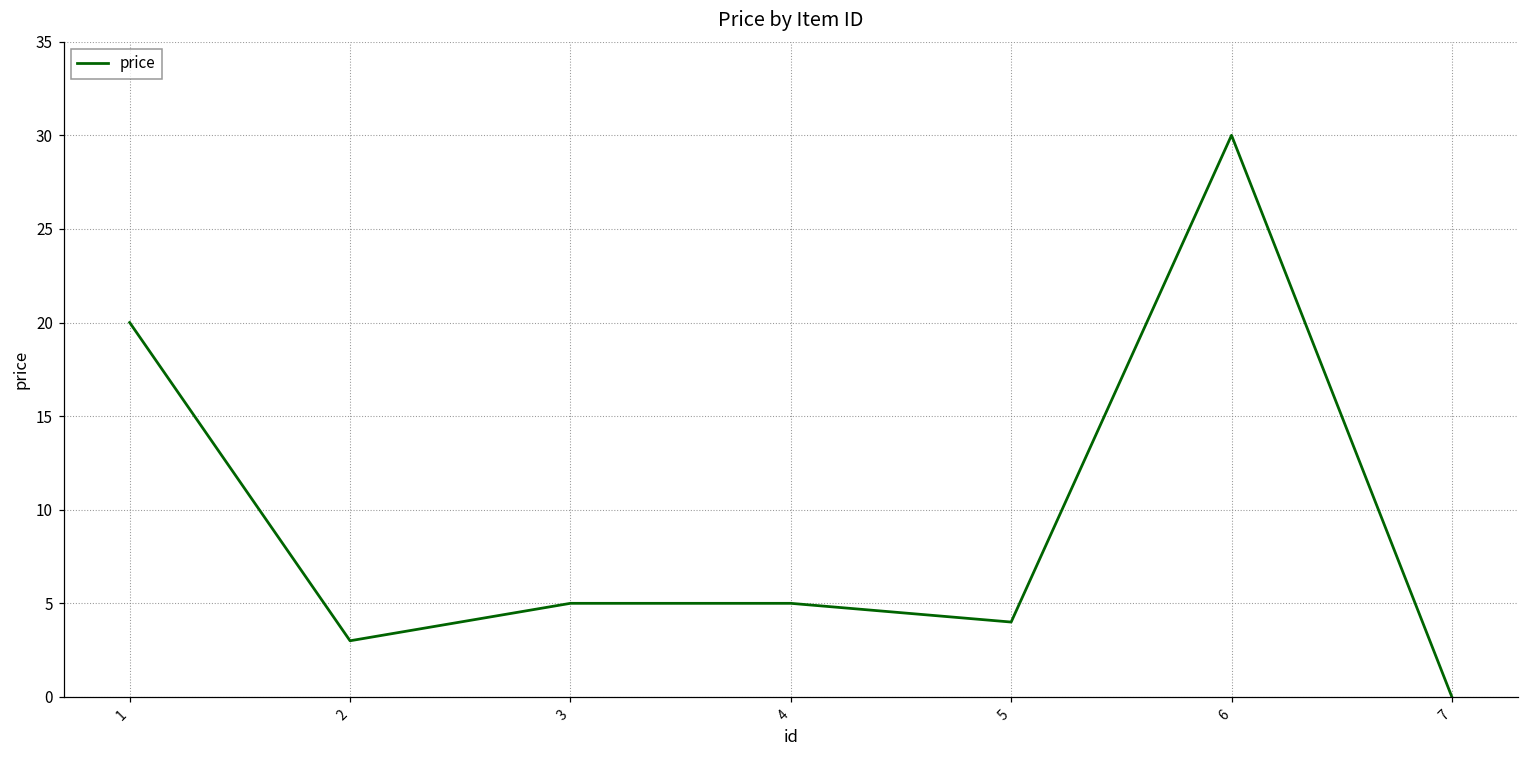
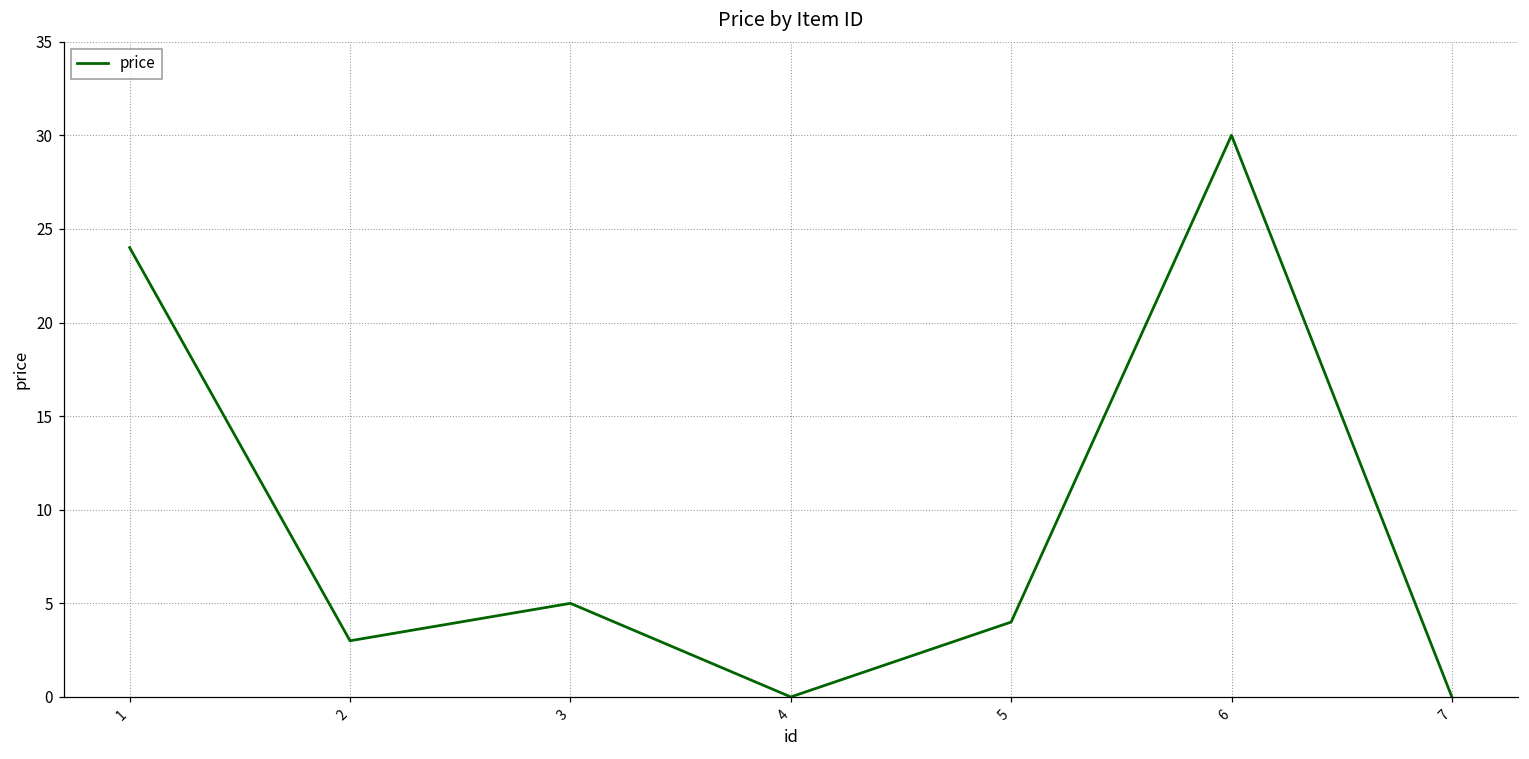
  {
-   "1": 20,
+   "1": 24,
    "2": 3,
    "3": 5,
-   "4": 5,
+   "4": 0,
    "5": 4,
    "6": 30,
    "7": 0
  }
